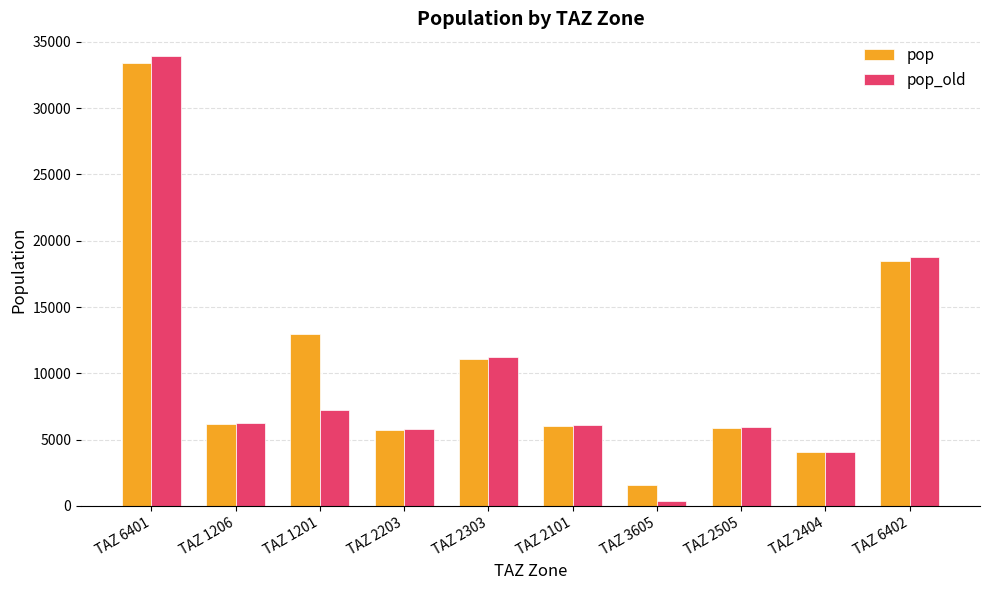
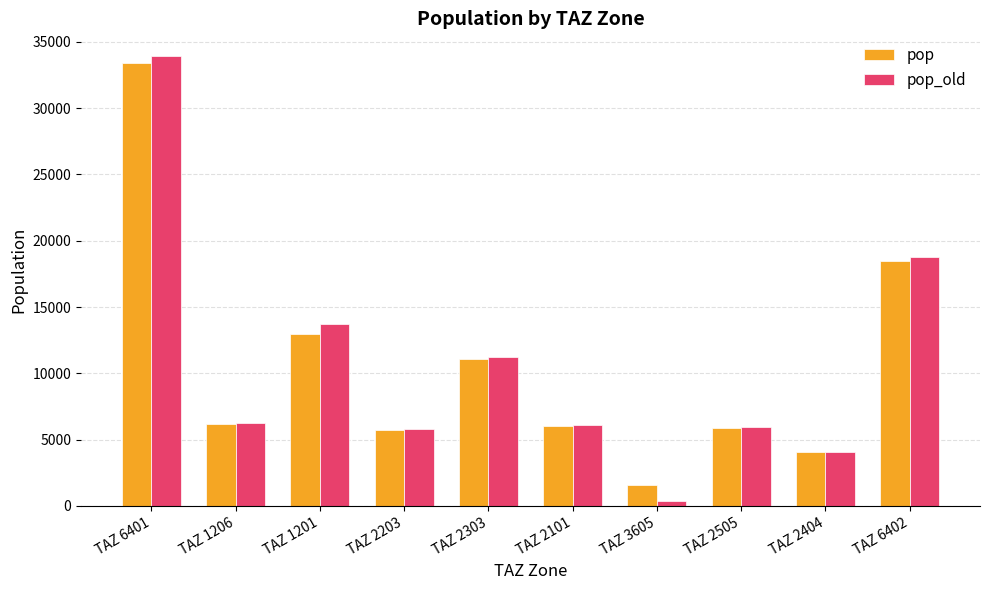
  {
    "pop": {
      "TAZ 6401": 33400,
      "TAZ 1206": 6200,
      "TAZ 1201": 12900,
      "TAZ 2203": 5700,
      "TAZ 2303": 11100,
      "TAZ 2101": 6000,
      "TAZ 3605": 1600,
      "TAZ 2505": 5900,
      "TAZ 2404": 4100,
      "TAZ 6402": 18500
    },
    "pop_old": {
      "TAZ 6401": 33900,
      "TAZ 1206": 6200,
-     "TAZ 1201": 7200,
+     "TAZ 1201": 13700,
      "TAZ 2203": 5800,
      "TAZ 2303": 11200,
      "TAZ 2101": 6100,
      "TAZ 3605": 400,
      "TAZ 2505": 5900,
      "TAZ 2404": 4100,
      "TAZ 6402": 18800
    }
  }
